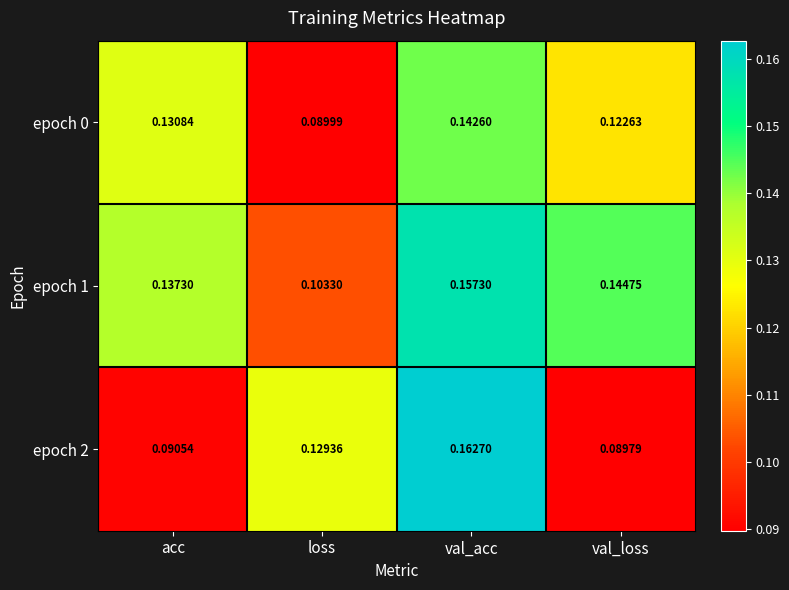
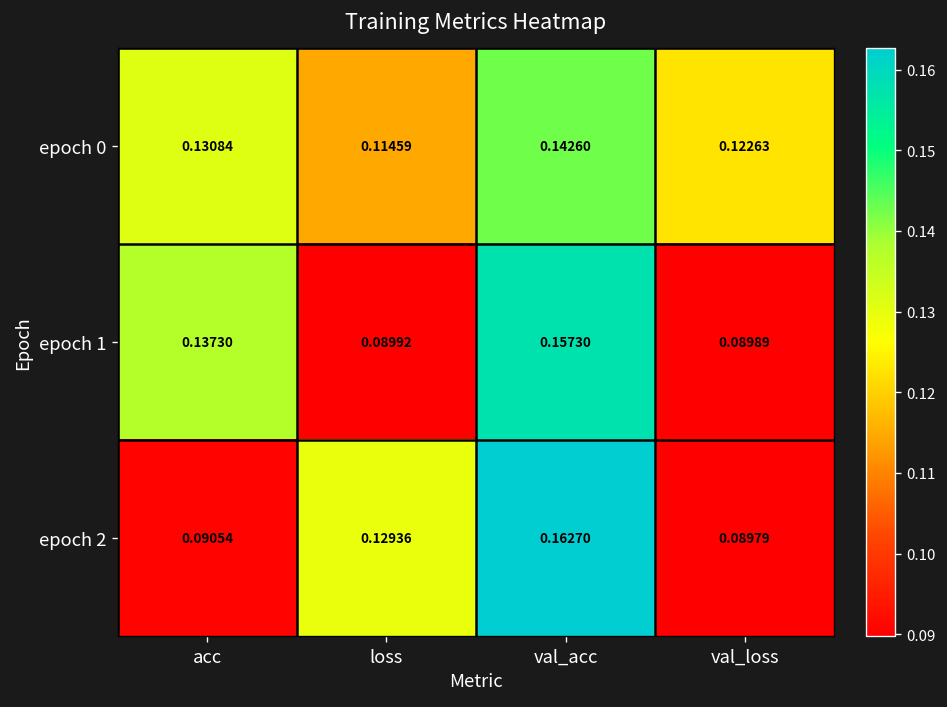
  {
    "epoch 0": {
      "acc": 0.13084,
-     "loss": 0.08999,
+     "loss": 0.11459,
      "val_acc": 0.14260,
      "val_loss": 0.12263
    },
    "epoch 1": {
      "acc": 0.13730,
-     "loss": 0.10330,
+     "loss": 0.08992,
      "val_acc": 0.15730,
-     "val_loss": 0.14475
+     "val_loss": 0.08989
    },
    "epoch 2": {
      "acc": 0.09054,
      "loss": 0.12936,
      "val_acc": 0.16270,
      "val_loss": 0.08979
    }
  }
